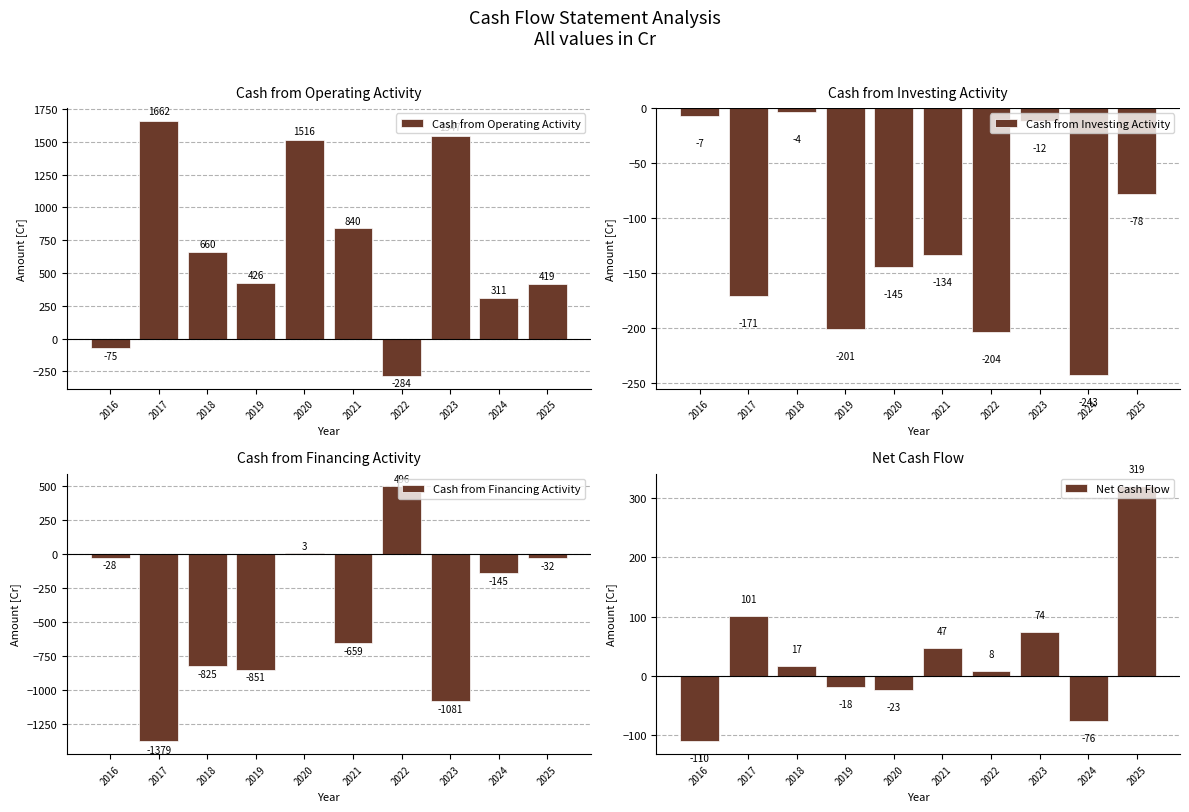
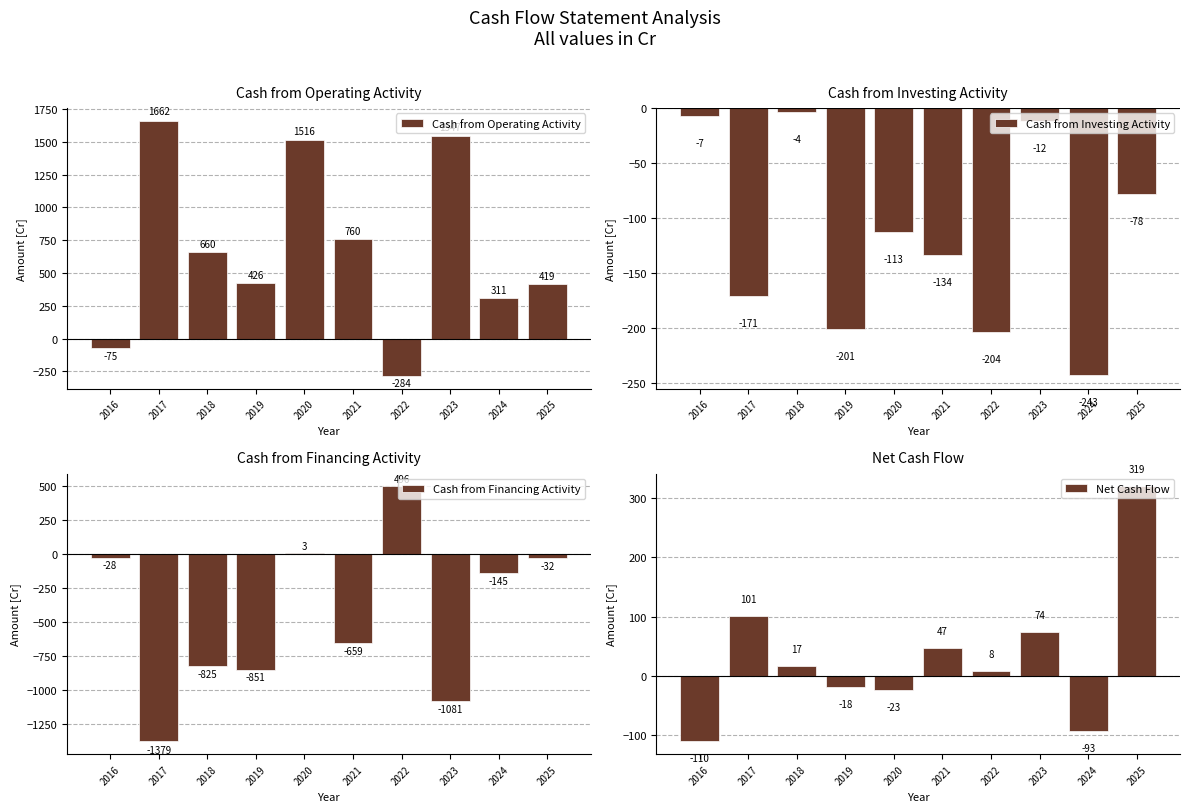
  {
    "Cash from Operating Activity": {
      "2016": -75,
      "2017": 1662,
      "2018": 660,
      "2019": 426,
      "2020": 1516,
-     "2021": 840,
+     "2021": 760,
      "2022": -284,
      "2024": 311,
      "2025": 419
    },
    "Cash from Investing Activity": {
      "2016": -7,
      "2017": -171,
      "2018": -4,
      "2019": -201,
-     "2020": -145,
+     "2020": -113,
      "2021": -134,
      "2022": -204,
      "2024": -243,
      "2025": -78
    },
    "Cash from Financing Activity": {
      "2016": -28,
      "2017": -1379,
      "2018": -825,
      "2019": -851,
      "2020": 3,
      "2021": -659,
      "2023": -1081,
      "2024": -145,
      "2025": -32
    },
    "Net Cash Flow": {
      "2016": -110,
      "2017": 101,
      "2018": 17,
      "2019": -18,
      "2020": -23,
      "2021": 47,
      "2022": 8,
      "2023": 74,
-     "2024": -76
+     "2024": -93
    }
  }
